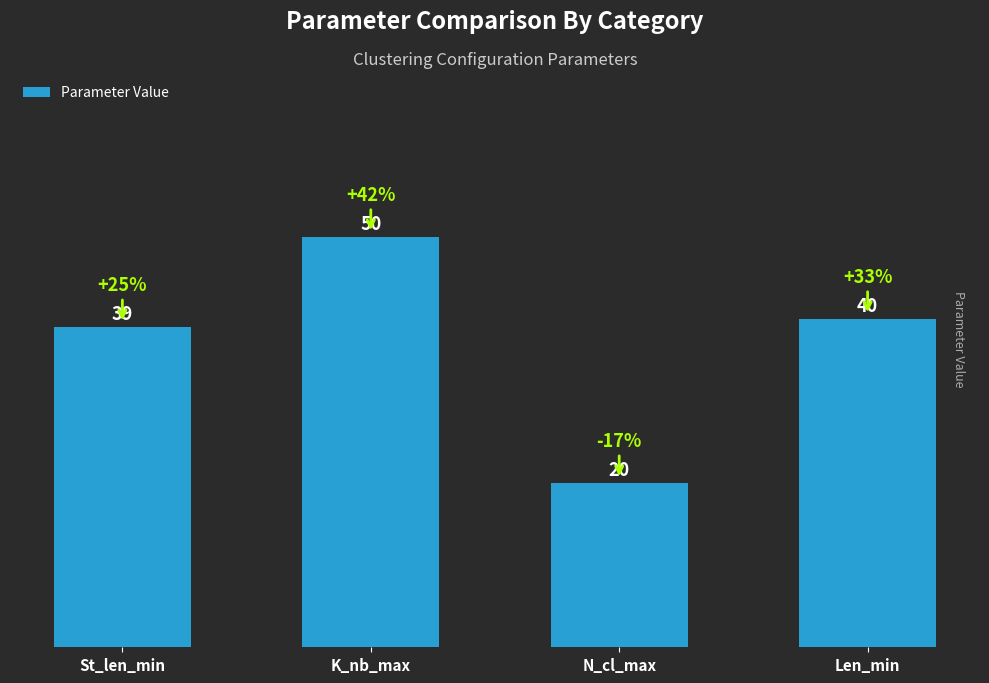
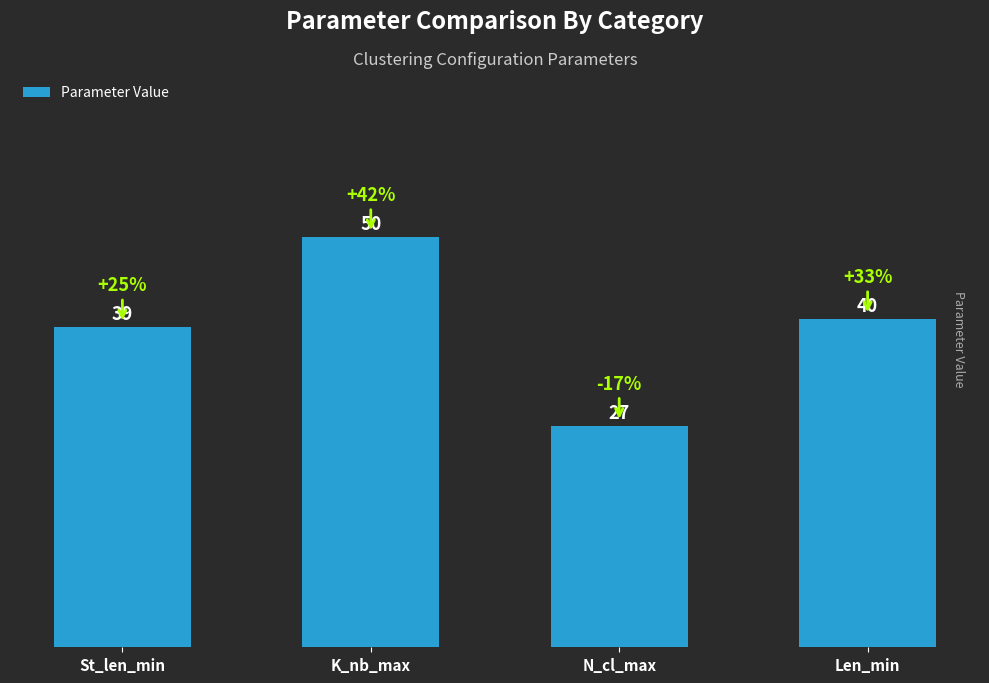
  {
-   "N_cl_max": 20
+   "N_cl_max": 27
  }
